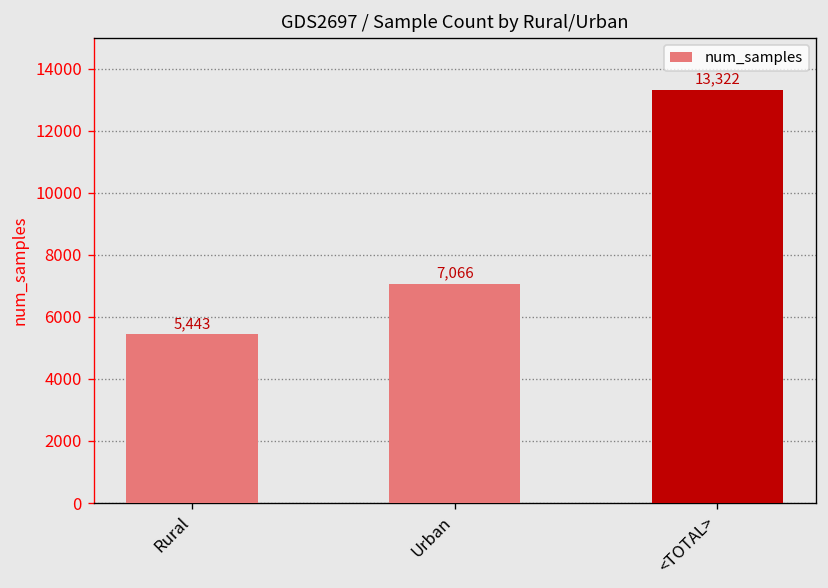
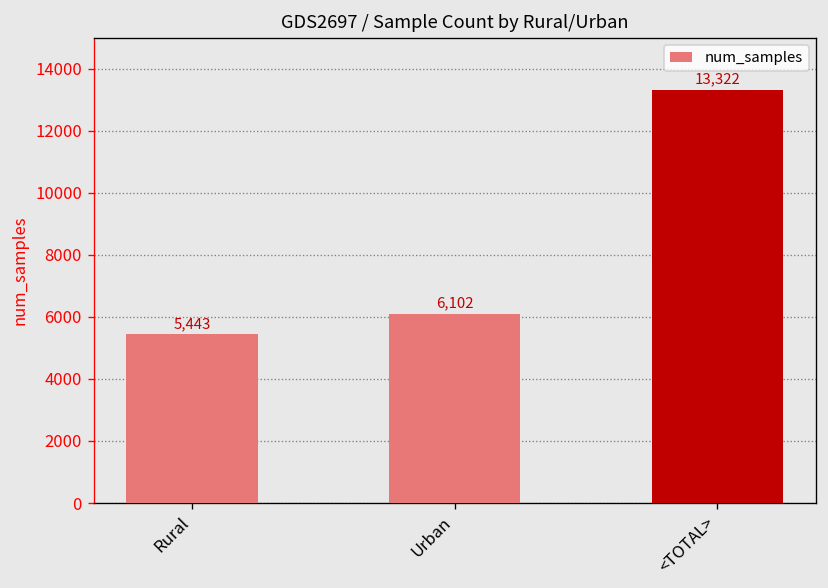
  {
    "Rural": "5,443",
-   "Urban": "7,066"
+   "Urban": "6,102"
  }
